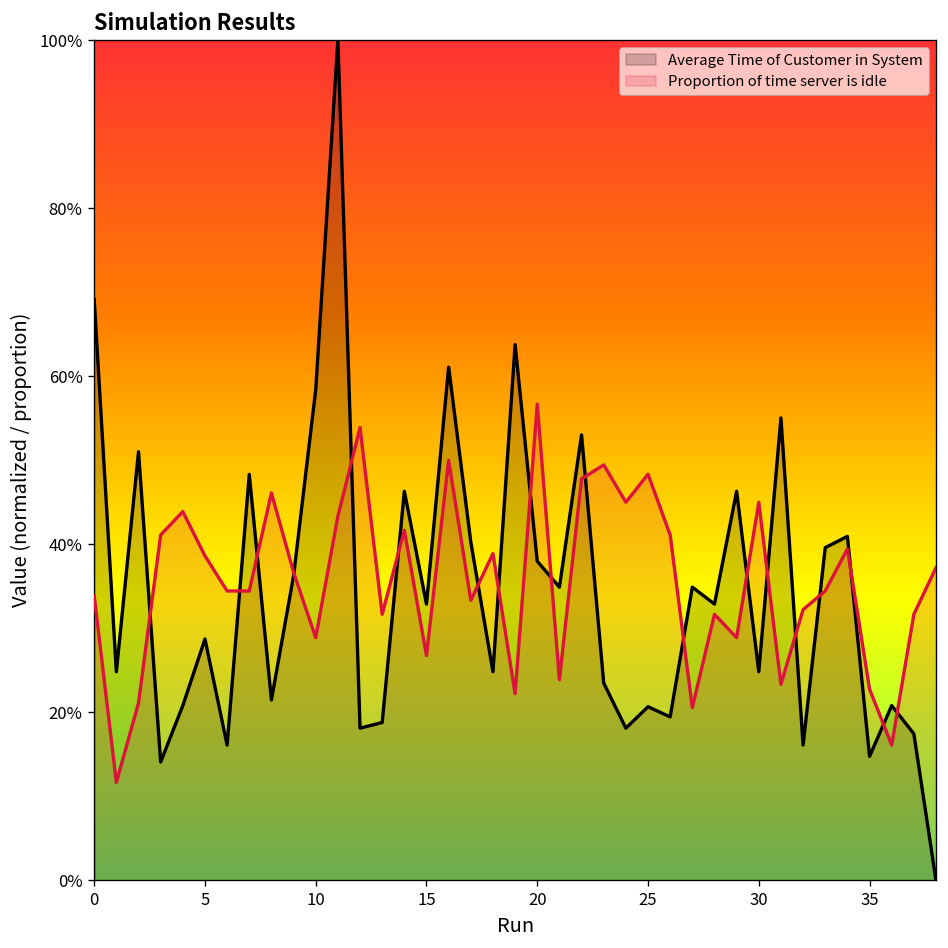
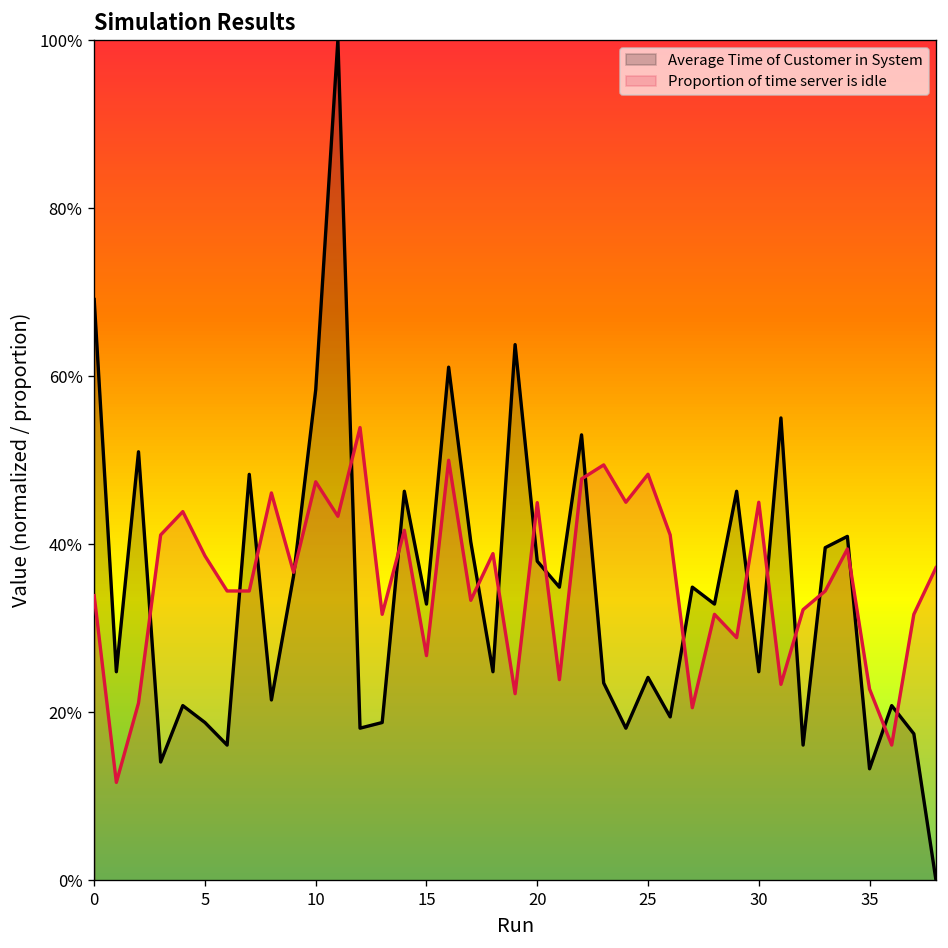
  {
    "Average Time of Customer in System": {
      "0": "69%",
-     "5": "29%",
+     "5": "19%",
      "10": "58%",
      "15": "33%",
      "20": "38%",
-     "25": "21%",
+     "25": "24%",
      "30": "25%",
-     "35": "15%"
+     "35": "13%"
    },
    "Proportion of time server is idle": {
      "0": "34%",
      "5": "39%",
-     "10": "29%",
+     "10": "47%",
      "15": "27%",
-     "20": "57%",
+     "20": "45%",
      "25": "48%",
      "30": "45%",
      "35": "23%"
    }
  }
